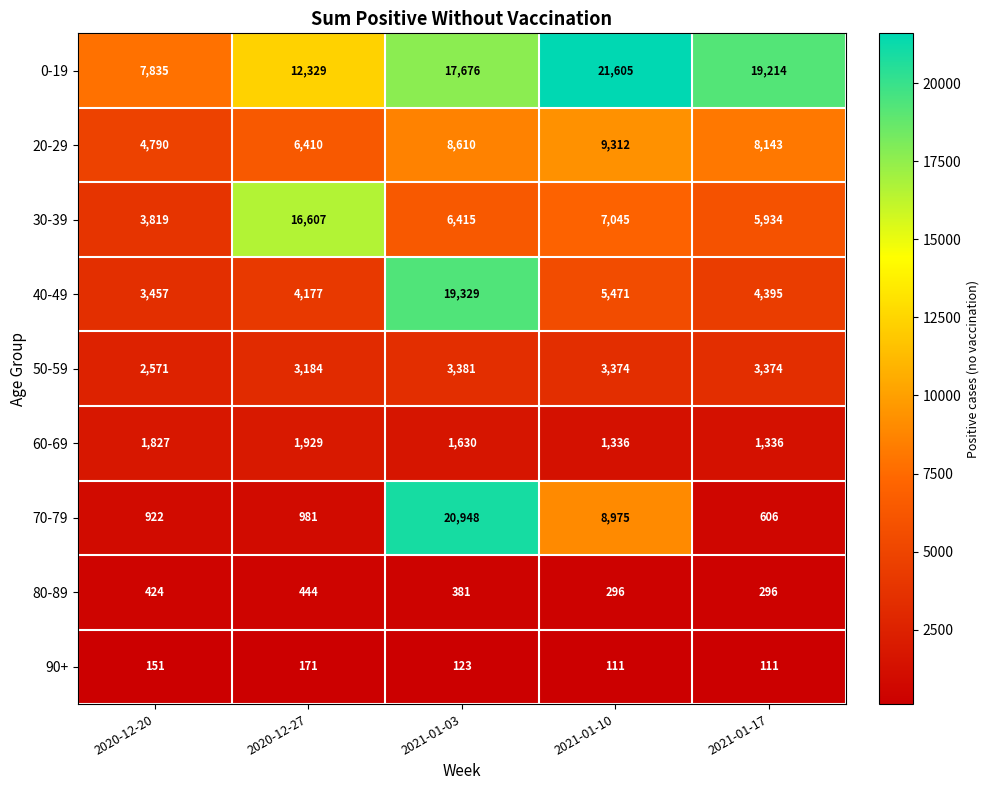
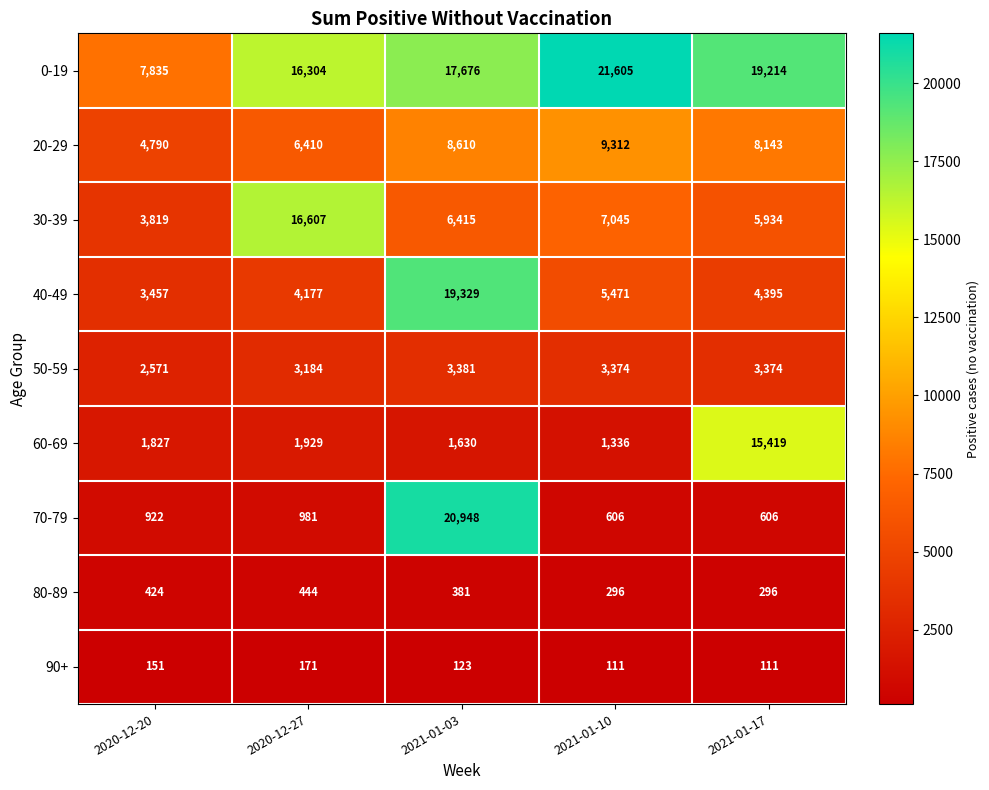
  {
    "0-19": {
      "2020-12-20": "7,835",
-     "2020-12-27": "12,329",
+     "2020-12-27": "16,304",
      "2021-01-03": "17,676",
      "2021-01-10": "21,605",
      "2021-01-17": "19,214"
    },
    "20-29": {
      "2020-12-20": "4,790",
      "2020-12-27": "6,410",
      "2021-01-03": "8,610",
      "2021-01-10": "9,312",
      "2021-01-17": "8,143"
    },
    "30-39": {
      "2020-12-20": "3,819",
      "2020-12-27": "16,607",
      "2021-01-03": "6,415",
      "2021-01-10": "7,045",
      "2021-01-17": "5,934"
    },
    "40-49": {
      "2020-12-20": "3,457",
      "2020-12-27": "4,177",
      "2021-01-03": "19,329",
      "2021-01-10": "5,471",
      "2021-01-17": "4,395"
    },
    "50-59": {
      "2020-12-20": "2,571",
      "2020-12-27": "3,184",
      "2021-01-03": "3,381",
      "2021-01-10": "3,374",
      "2021-01-17": "3,374"
    },
    "60-69": {
      "2020-12-20": "1,827",
      "2020-12-27": "1,929",
      "2021-01-03": "1,630",
      "2021-01-10": "1,336",
-     "2021-01-17": "1,336"
+     "2021-01-17": "15,419"
    },
    "70-79": {
      "2020-12-20": "922",
      "2020-12-27": "981",
      "2021-01-03": "20,948",
-     "2021-01-10": "8,975",
+     "2021-01-10": "606",
      "2021-01-17": "606"
    },
    "80-89": {
      "2020-12-20": "424",
      "2020-12-27": "444",
      "2021-01-03": "381",
      "2021-01-10": "296",
      "2021-01-17": "296"
    },
    "90+": {
      "2020-12-20": "151",
      "2020-12-27": "171",
      "2021-01-03": "123",
      "2021-01-10": "111",
      "2021-01-17": "111"
    }
  }
